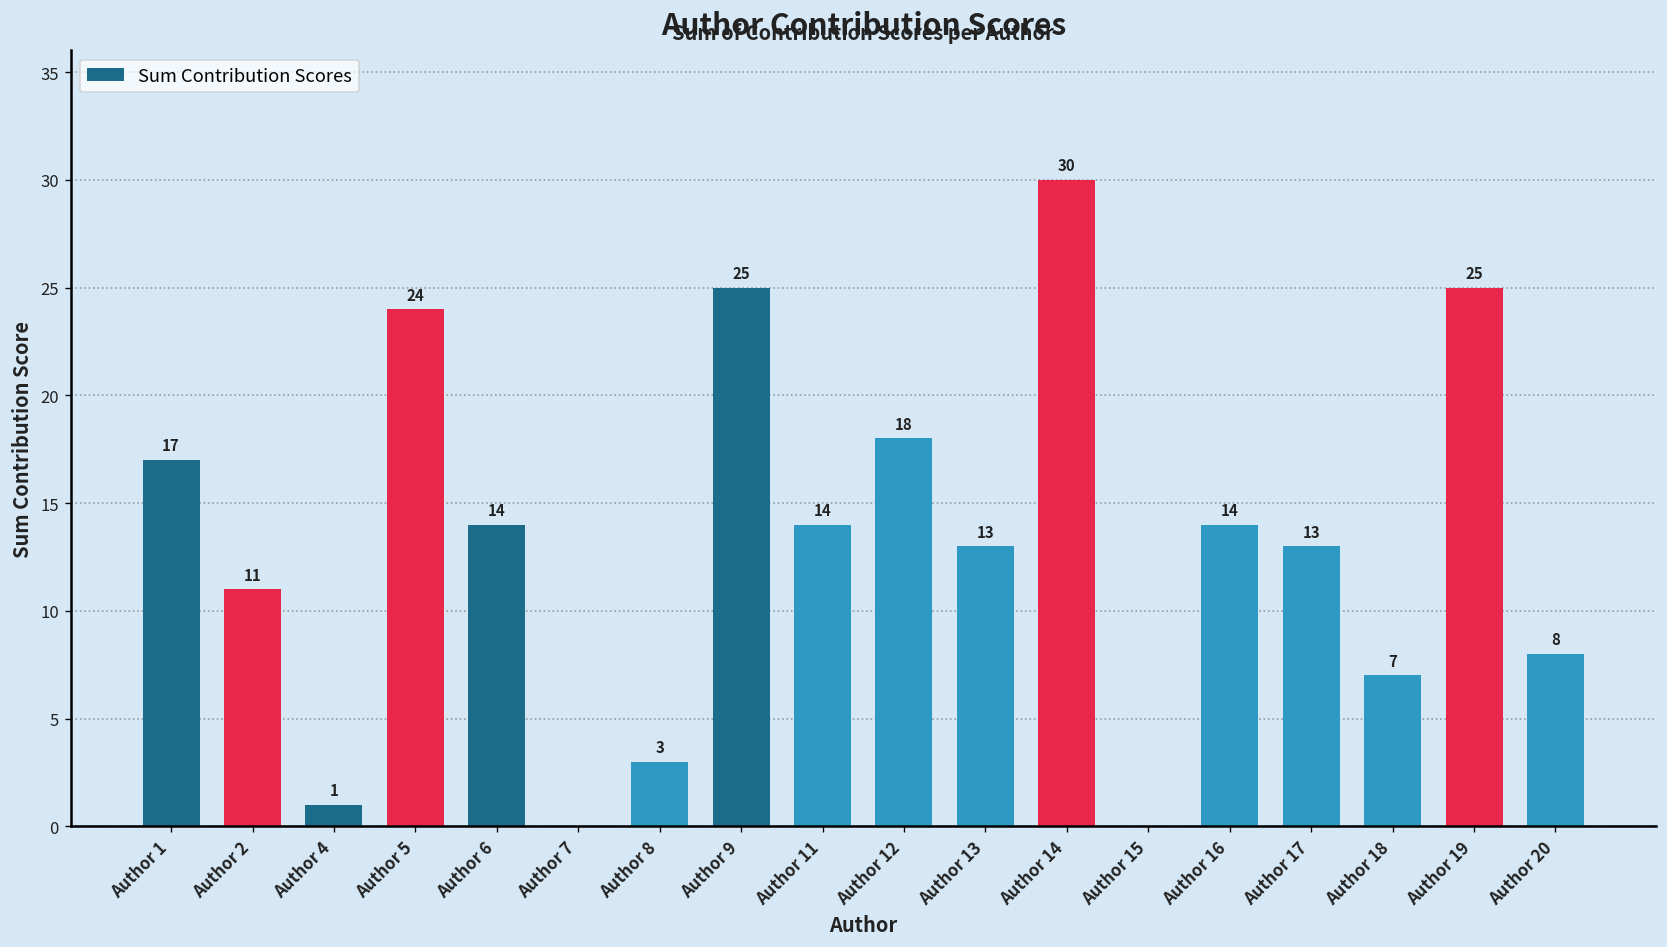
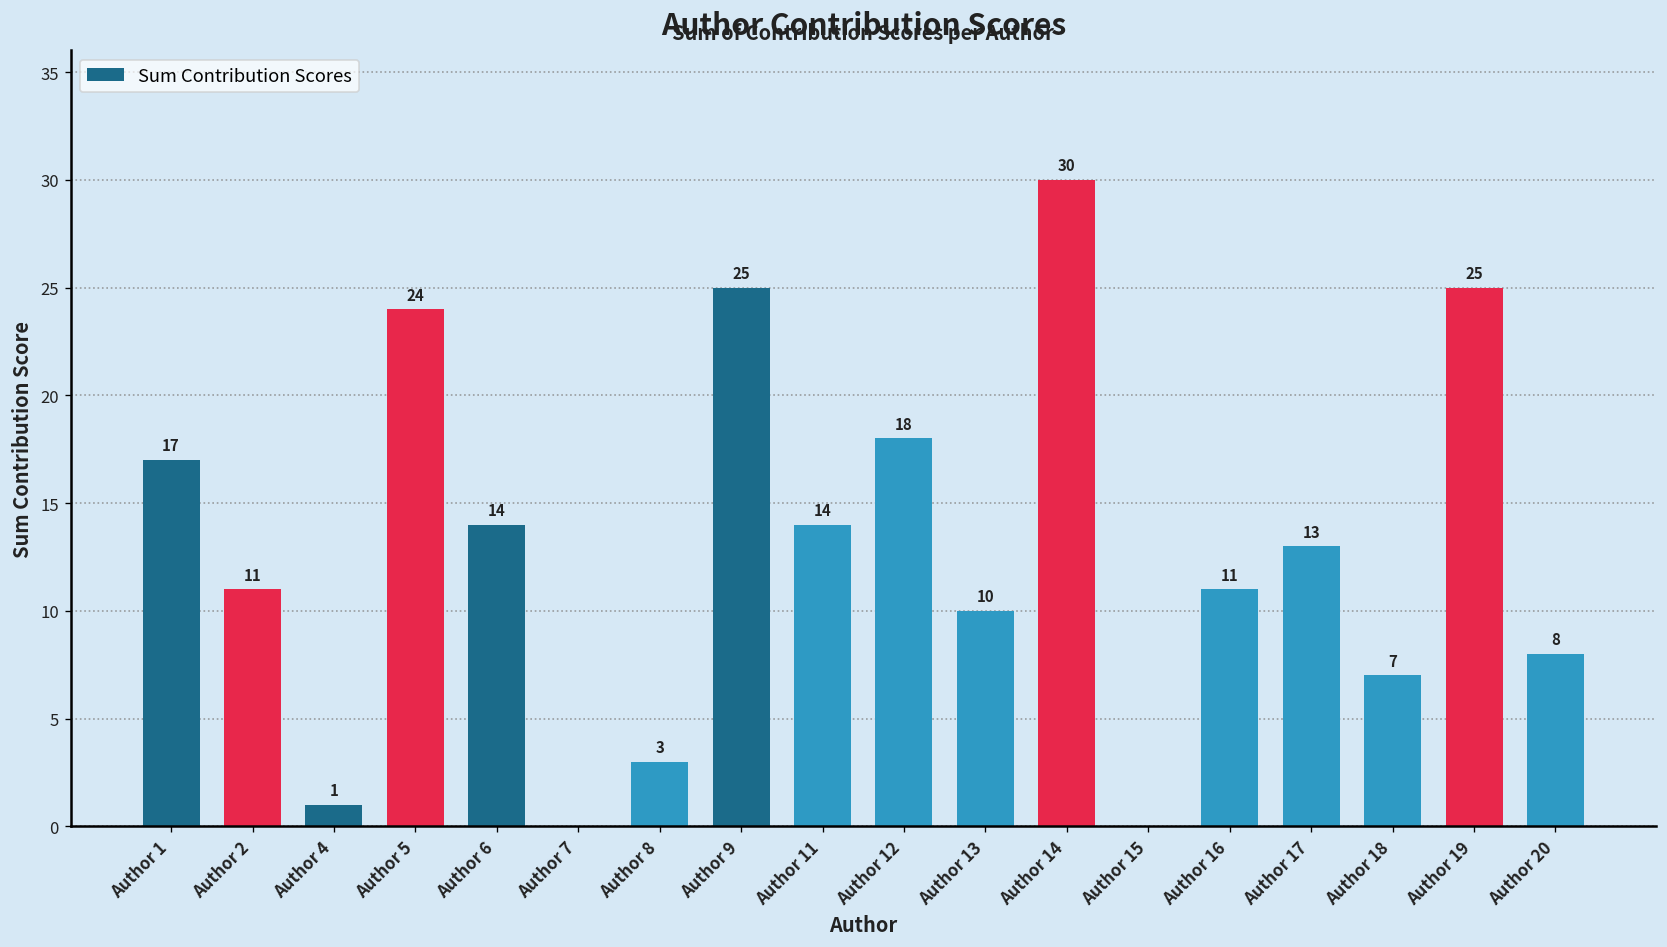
  {
    "Author 1": 17,
    "Author 2": 11,
    "Author 4": 1,
    "Author 5": 24,
    "Author 6": 14,
    "Author 8": 3,
    "Author 9": 25,
    "Author 11": 14,
    "Author 12": 18,
-   "Author 13": 13,
+   "Author 13": 10,
    "Author 14": 30,
-   "Author 16": 14,
+   "Author 16": 11,
    "Author 17": 13,
    "Author 18": 7,
    "Author 19": 25,
    "Author 20": 8
  }
